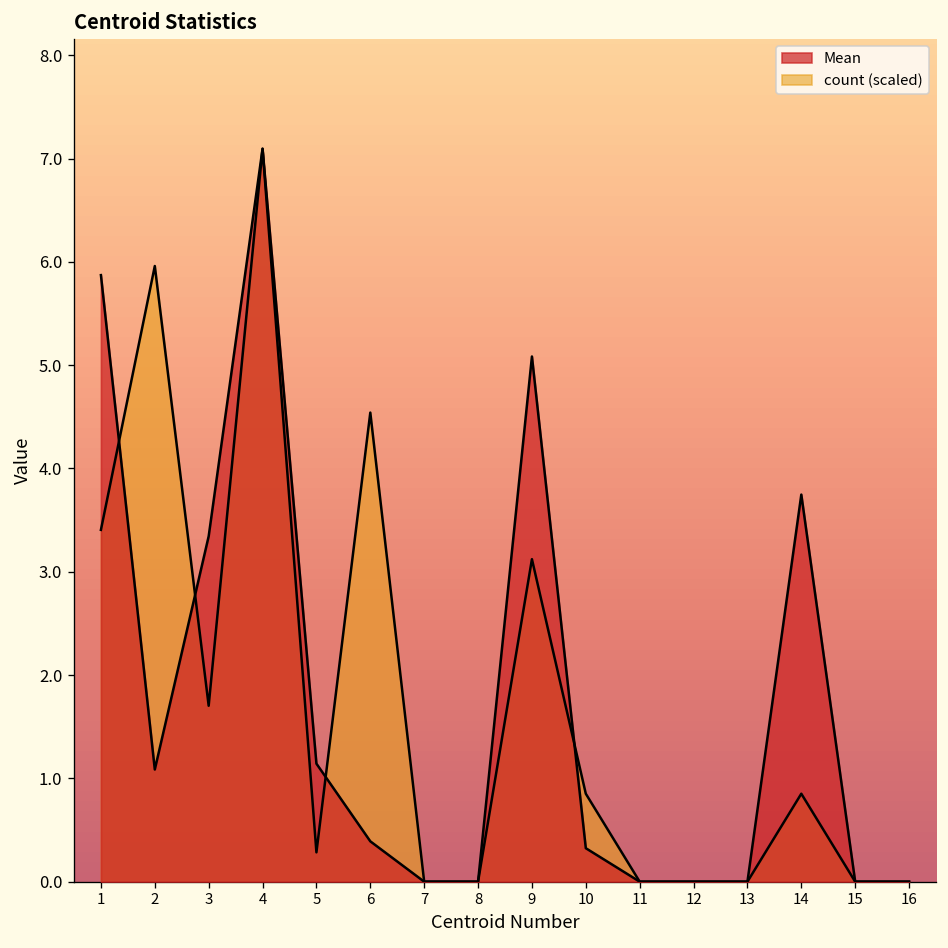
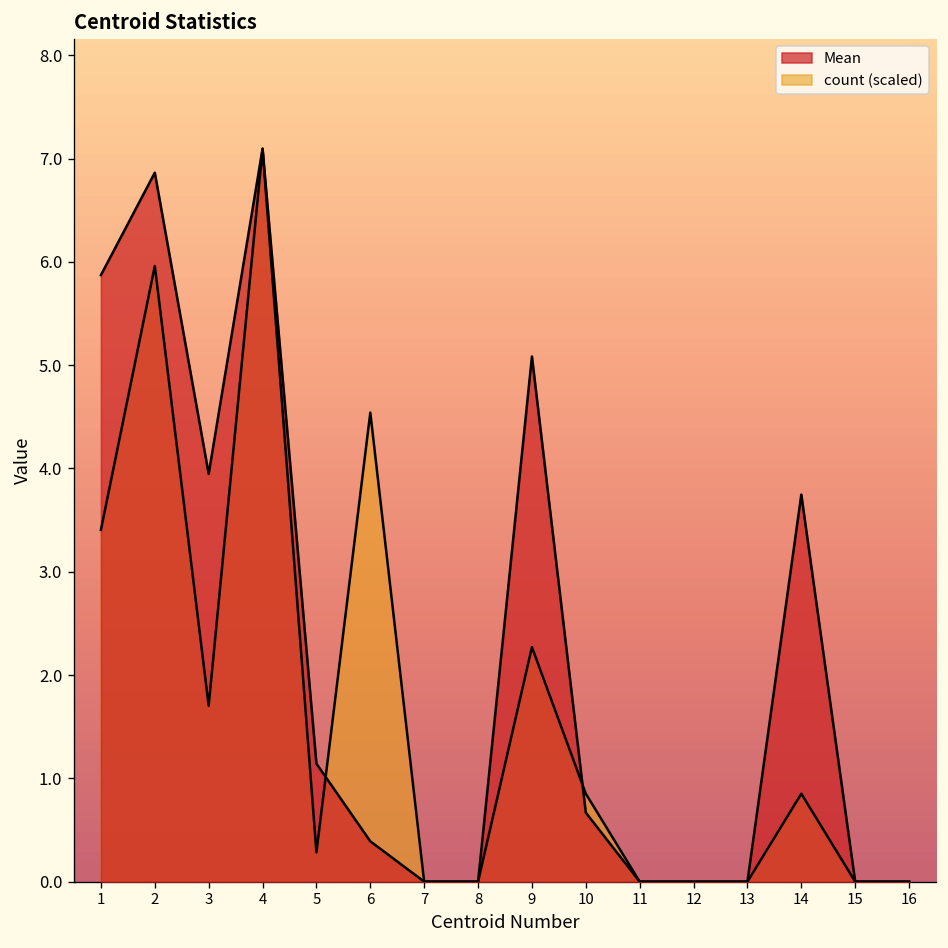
  {
    "Mean": {
      "1": 5.9,
-     "2": 1.1,
-     "3": 3.3,
+     "2": 6.9,
+     "3": 3.9,
      "5": 1.1,
      "6": 0.4,
      "9": 5.1,
-     "10": 0.3,
+     "10": 0.7,
      "14": 3.7
    },
    "count (scaled)": {
      "1": 3.4,
      "2": 6.0,
      "3": 1.7,
      "5": 0.3,
      "6": 4.5,
-     "9": 3.1,
+     "9": 2.3,
      "10": 0.9,
      "14": 0.9
    }
  }
